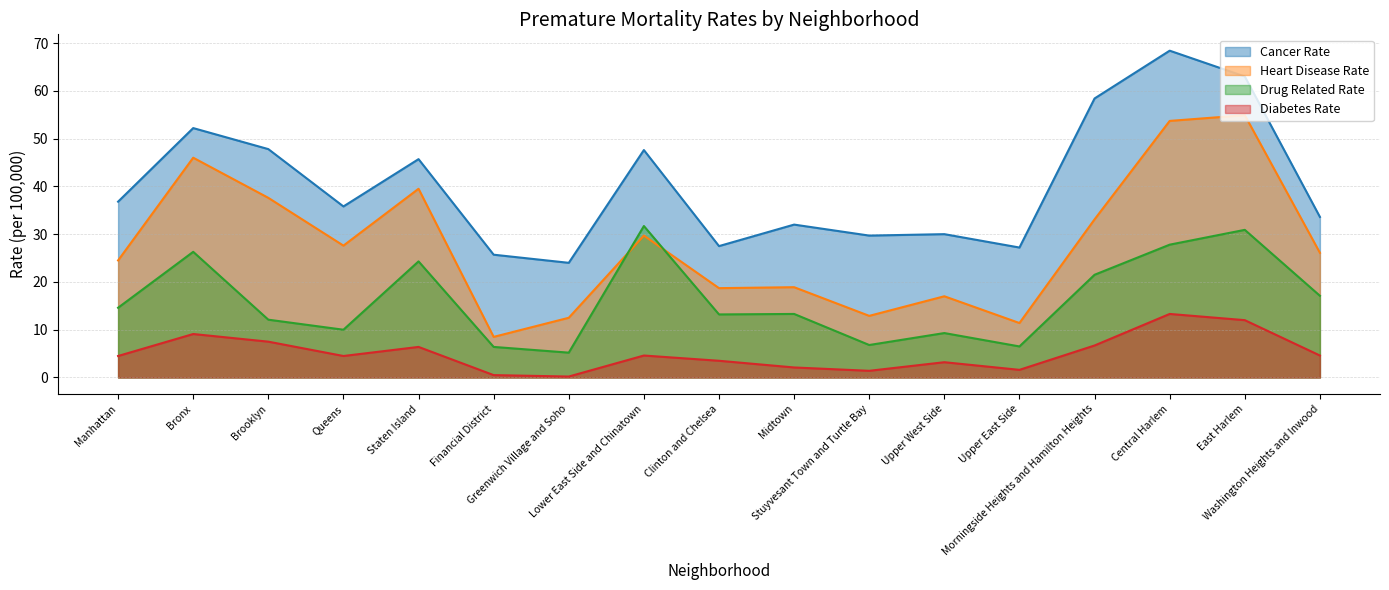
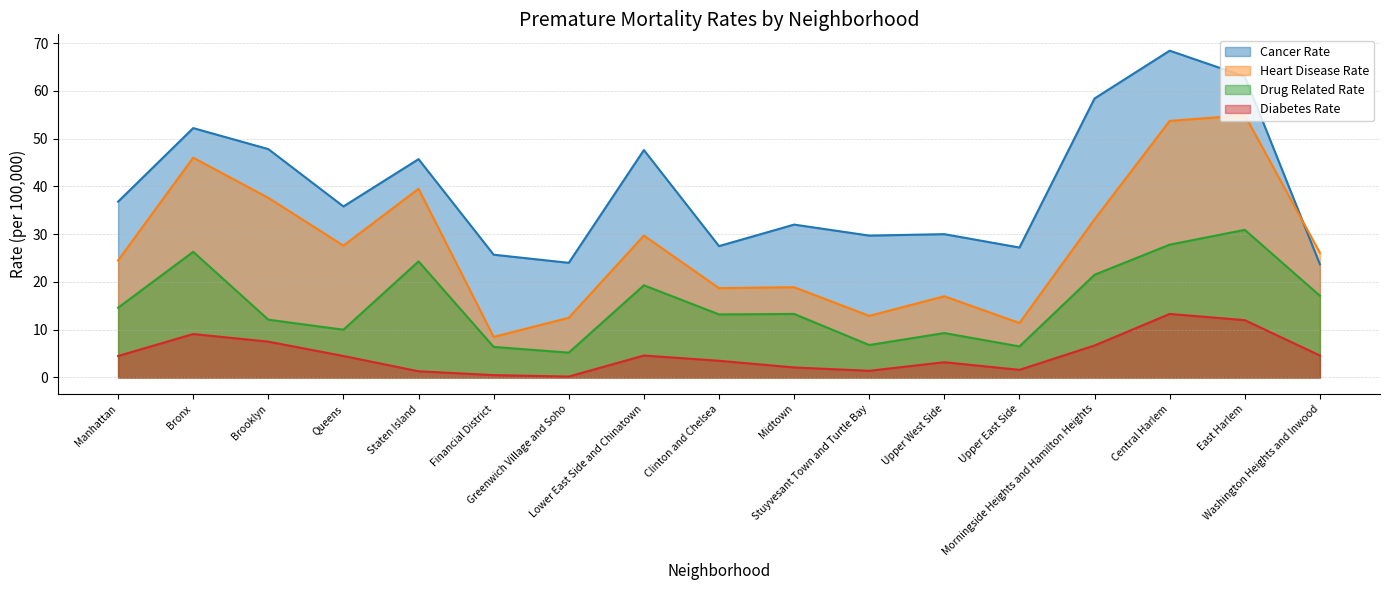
  {
    "Cancer Rate": {
      "Manhattan": 37,
      "Bronx": 52,
      "Brooklyn": 48,
      "Queens": 36,
      "Staten Island": 46,
      "Financial District": 26,
      "Greenwich Village and Soho": 24,
      "Lower East Side and Chinatown": 48,
      "Clinton and Chelsea": 28,
      "Midtown": 32,
      "Stuyvesant Town and Turtle Bay": 30,
      "Upper West Side": 30,
      "Upper East Side": 27,
      "Morningside Heights and Hamilton Heights": 58,
      "Central Harlem": 68,
-     "Washington Heights and Inwood": 34
+     "Washington Heights and Inwood": 24
    },
    "Heart Disease Rate": {
      "Manhattan": 25,
      "Bronx": 46,
      "Brooklyn": 38,
      "Queens": 28,
      "Staten Island": 40,
      "Financial District": 9,
      "Greenwich Village and Soho": 13,
      "Lower East Side and Chinatown": 30,
      "Clinton and Chelsea": 19,
      "Midtown": 19,
      "Stuyvesant Town and Turtle Bay": 13,
      "Upper West Side": 17,
      "Upper East Side": 11,
      "Morningside Heights and Hamilton Heights": 33,
      "Central Harlem": 54,
      "Washington Heights and Inwood": 26
    },
    "Drug Related Rate": {
      "Manhattan": 15,
      "Bronx": 26,
      "Brooklyn": 12,
      "Queens": 10,
      "Staten Island": 24,
      "Financial District": 6,
      "Greenwich Village and Soho": 5,
-     "Lower East Side and Chinatown": 32,
+     "Lower East Side and Chinatown": 19,
      "Clinton and Chelsea": 13,
      "Midtown": 13,
      "Stuyvesant Town and Turtle Bay": 7,
      "Upper West Side": 9,
      "Upper East Side": 7,
      "Morningside Heights and Hamilton Heights": 22,
      "Central Harlem": 28,
      "East Harlem": 31,
      "Washington Heights and Inwood": 17
    },
    "Diabetes Rate": {
      "Manhattan": 5,
      "Bronx": 9,
      "Brooklyn": 8,
      "Queens": 5,
-     "Staten Island": 6,
+     "Staten Island": 1,
      "Financial District": 1,
      "Greenwich Village and Soho": 0,
      "Lower East Side and Chinatown": 5,
      "Clinton and Chelsea": 4,
      "Midtown": 2,
      "Stuyvesant Town and Turtle Bay": 1,
      "Upper West Side": 3,
      "Upper East Side": 2,
      "Morningside Heights and Hamilton Heights": 7,
      "Central Harlem": 13,
      "East Harlem": 12,
      "Washington Heights and Inwood": 5
    }
  }
